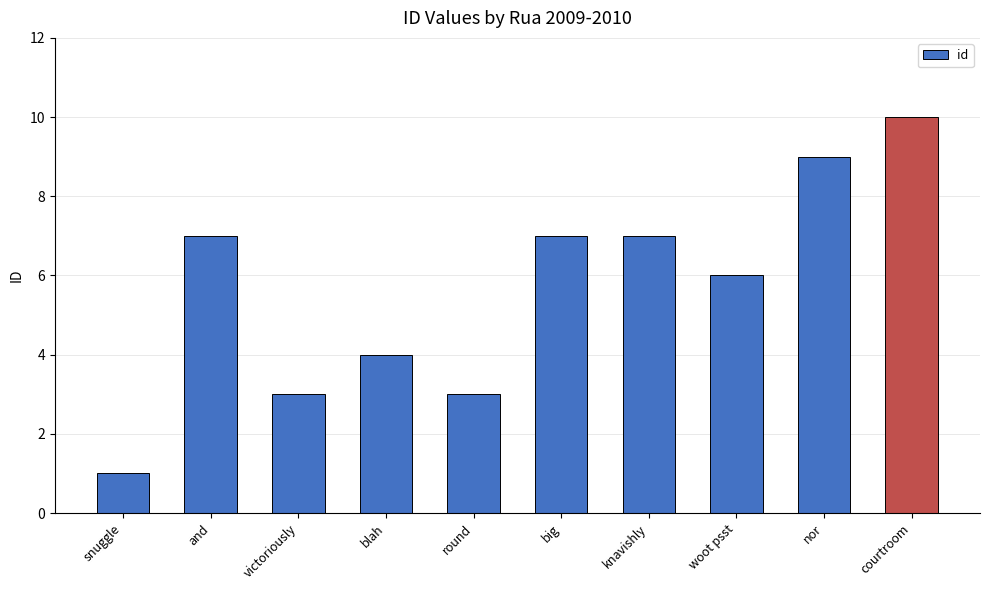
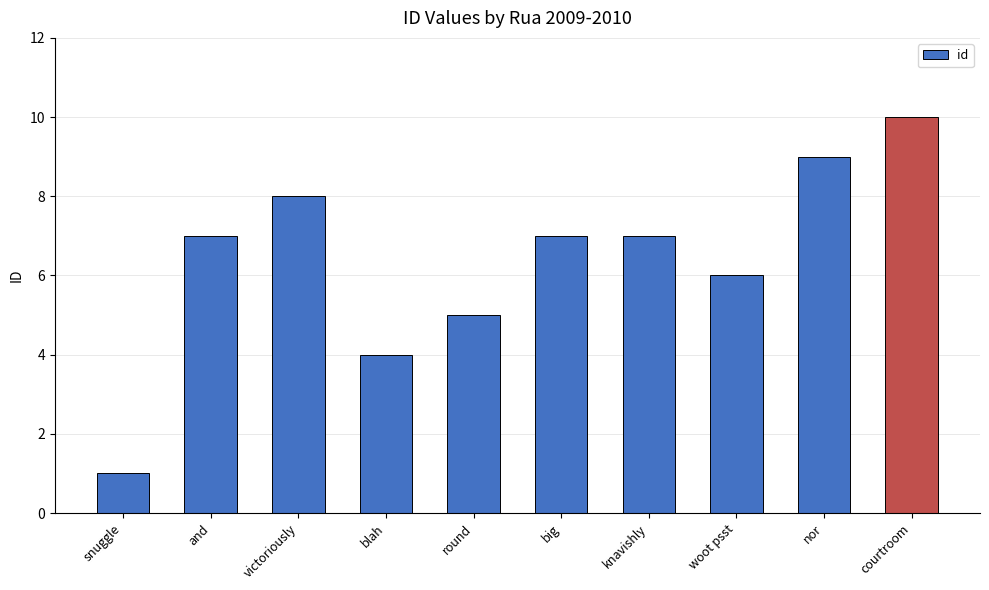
  {
    "snuggle": 1,
    "and": 7,
-   "victoriously": 3,
+   "victoriously": 8,
    "blah": 4,
-   "round": 3,
+   "round": 5,
    "big": 7,
    "knavishly": 7,
    "woot psst": 6,
    "nor": 9,
    "courtroom": 10
  }
